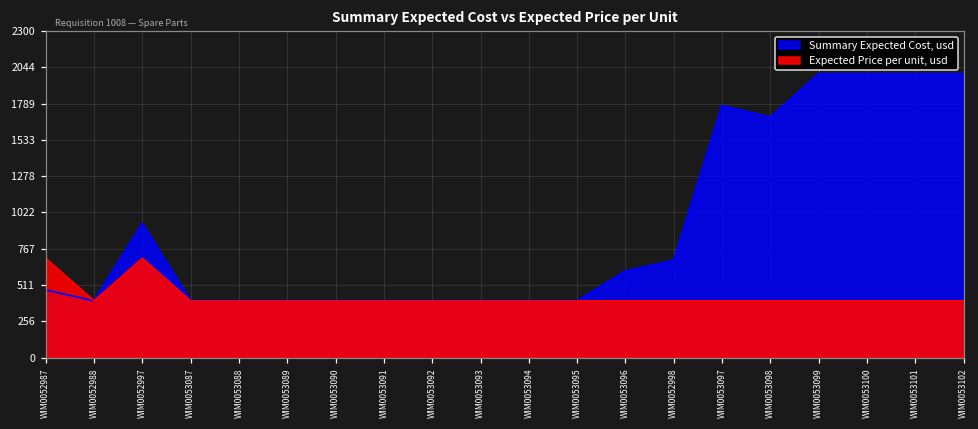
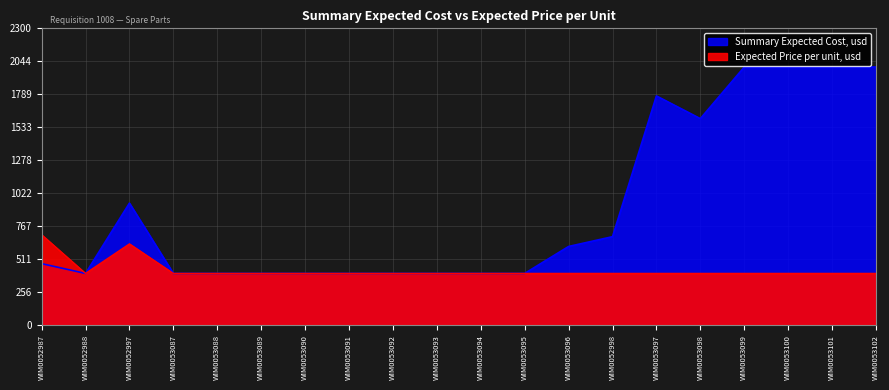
  {
    "Summary Expected Cost, usd": {
      "WIM0052987": 480,
      "WIM0052997": 950,
      "WIM0053096": 610,
      "WIM0052998": 690,
      "WIM0053097": 1780,
-     "WIM0053098": 1690,
+     "WIM0053098": 1600,
      "WIM0053099": 2000,
      "WIM0053100": 2000,
      "WIM0053101": 2000,
      "WIM0053102": 2000
    },
    "Expected Price per unit, usd": {
      "WIM0052987": 700,
-     "WIM0052997": 700,
+     "WIM0052997": 630,
      "WIM0053096": 400,
      "WIM0052998": 400,
      "WIM0053097": 400,
      "WIM0053098": 400,
      "WIM0053099": 400,
      "WIM0053100": 400,
      "WIM0053101": 400,
      "WIM0053102": 400
    }
  }
